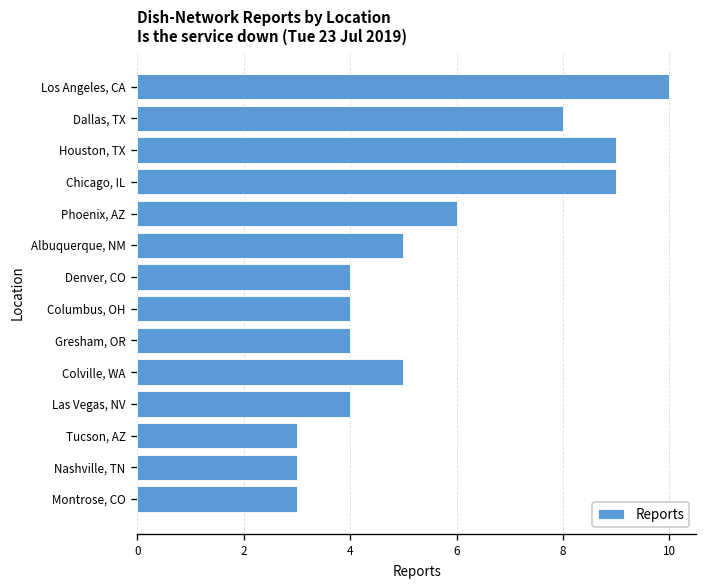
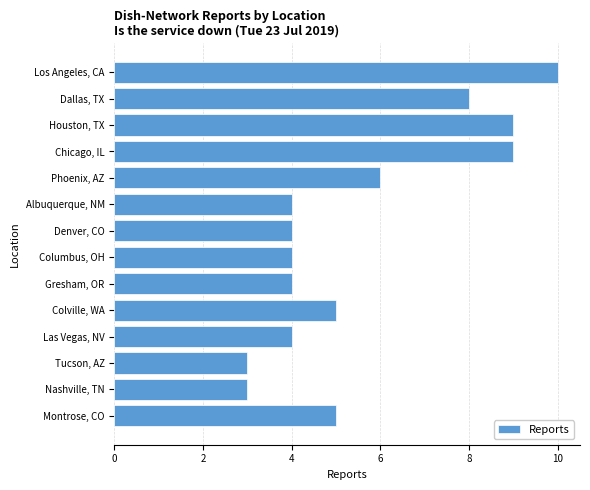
  {
    "Los Angeles, CA": 10,
    "Dallas, TX": 8,
    "Houston, TX": 9,
    "Chicago, IL": 9,
    "Phoenix, AZ": 6,
-   "Albuquerque, NM": 5,
+   "Albuquerque, NM": 4,
    "Denver, CO": 4,
    "Columbus, OH": 4,
    "Gresham, OR": 4,
    "Colville, WA": 5,
    "Las Vegas, NV": 4,
    "Tucson, AZ": 3,
    "Nashville, TN": 3,
-   "Montrose, CO": 3
+   "Montrose, CO": 5
  }
